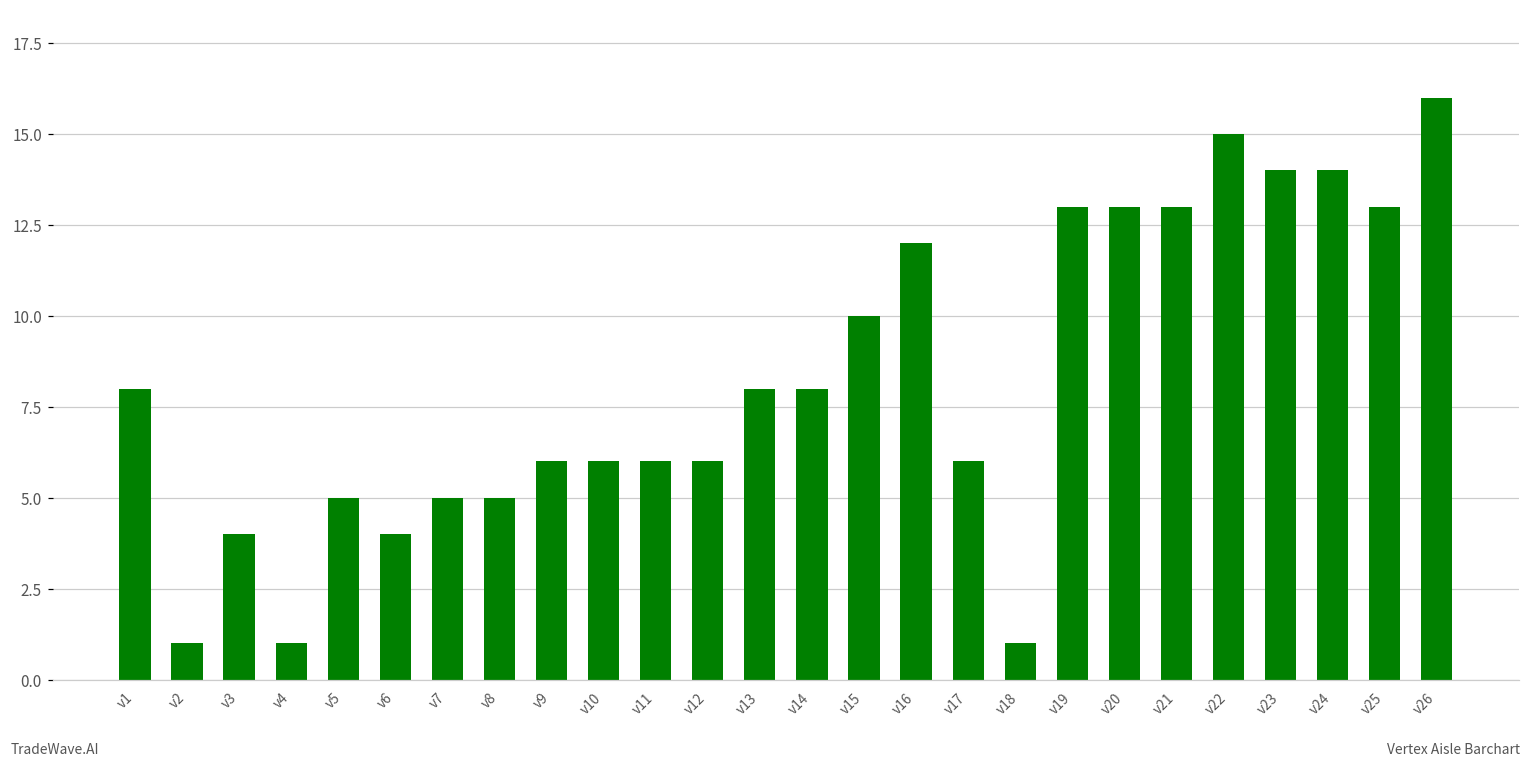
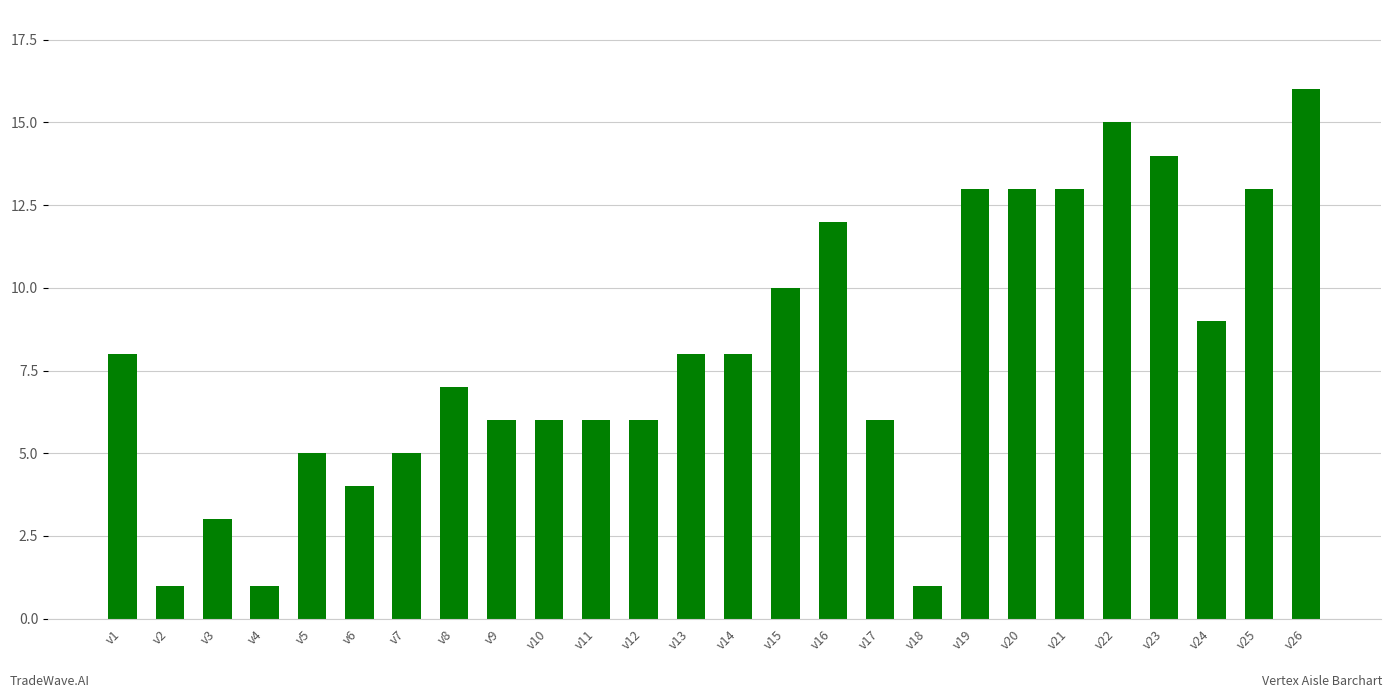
  {
    "v1": 8,
    "v2": 1,
-   "v3": 4,
+   "v3": 3,
    "v4": 1,
    "v5": 5,
    "v6": 4,
    "v7": 5,
-   "v8": 5,
+   "v8": 7,
    "v9": 6,
    "v10": 6,
    "v11": 6,
    "v12": 6,
    "v13": 8,
    "v14": 8,
    "v15": 10,
    "v16": 12,
    "v17": 6,
    "v18": 1,
    "v19": 13,
    "v20": 13,
    "v21": 13,
    "v22": 15,
    "v23": 14,
-   "v24": 14,
+   "v24": 9,
    "v25": 13,
    "v26": 16
  }
